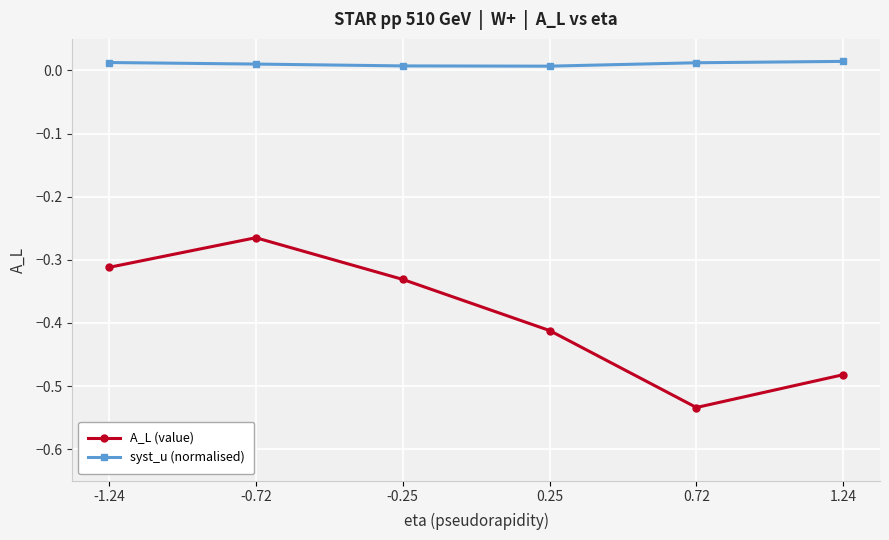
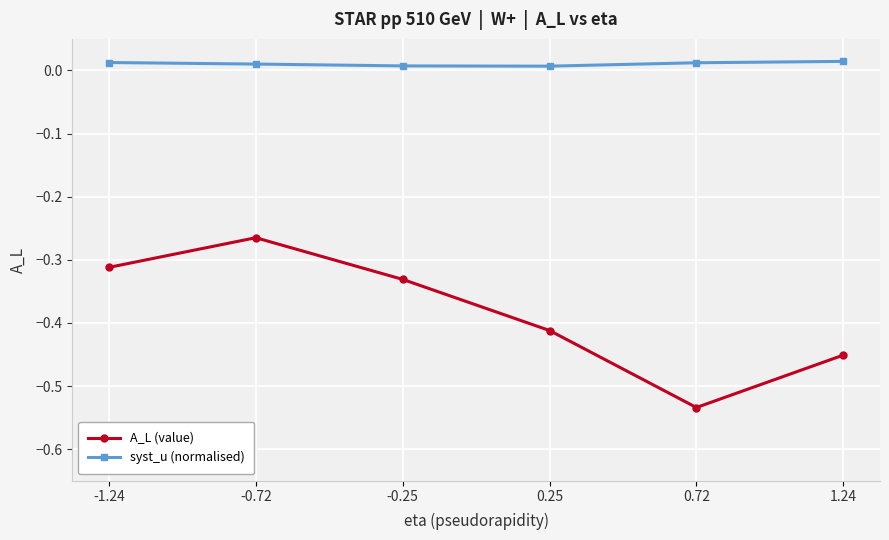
  {
    "A_L (value)": {
      "-1.24": -0.31,
      "-0.72": -0.27,
      "-0.25": -0.33,
      "0.25": -0.41,
      "0.72": -0.53,
-     "1.24": -0.48
+     "1.24": -0.45
    },
    "syst_u (normalised)": {
      "-1.24": 0.01,
      "-0.72": 0.01,
      "-0.25": 0.01,
      "0.25": 0.01,
      "0.72": 0.01,
      "1.24": 0.01
    }
  }
